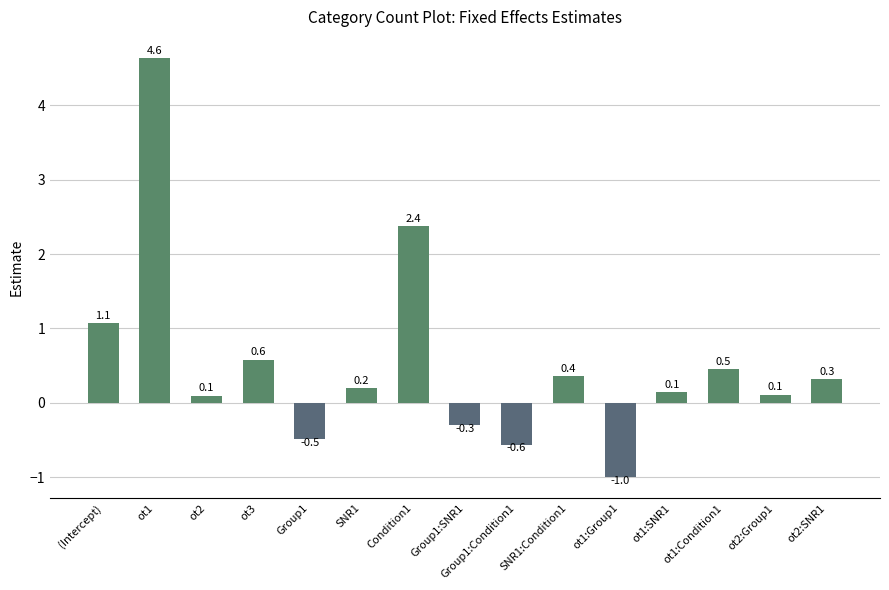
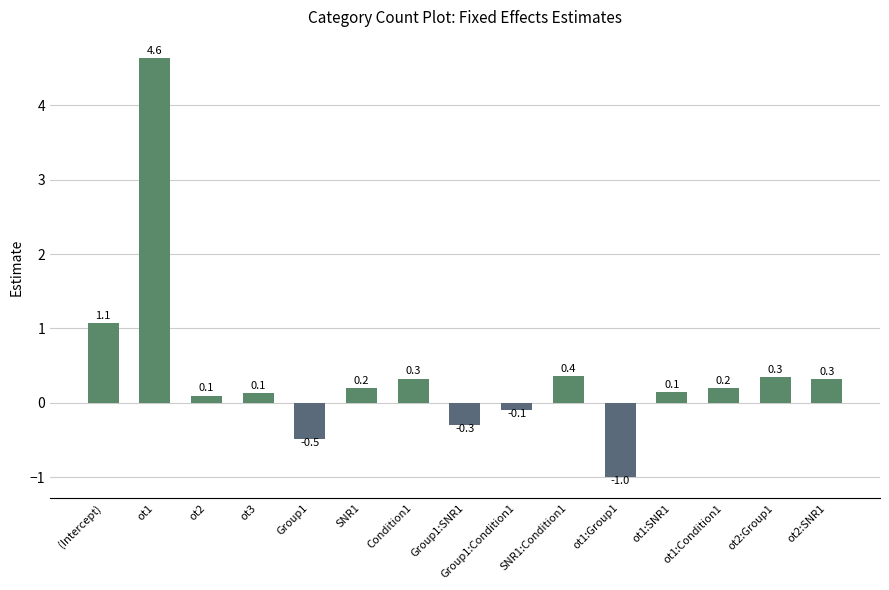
  {
    "(Intercept)": 1.1,
    "ot1": 4.6,
    "ot2": 0.1,
-   "ot3": 0.6,
+   "ot3": 0.1,
    "Group1": -0.5,
    "SNR1": 0.2,
-   "Condition1": 2.4,
+   "Condition1": 0.3,
    "Group1:SNR1": -0.3,
-   "Group1:Condition1": -0.6,
+   "Group1:Condition1": -0.1,
    "SNR1:Condition1": 0.4,
    "ot1:Group1": -1.0,
    "ot1:SNR1": 0.1,
-   "ot1:Condition1": 0.5,
-   "ot2:Group1": 0.1,
+   "ot1:Condition1": 0.2,
+   "ot2:Group1": 0.3,
    "ot2:SNR1": 0.3
  }
